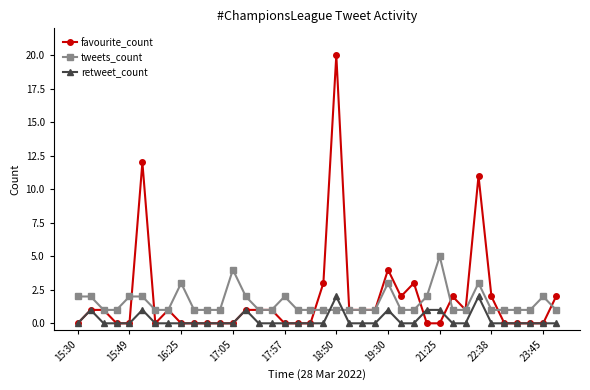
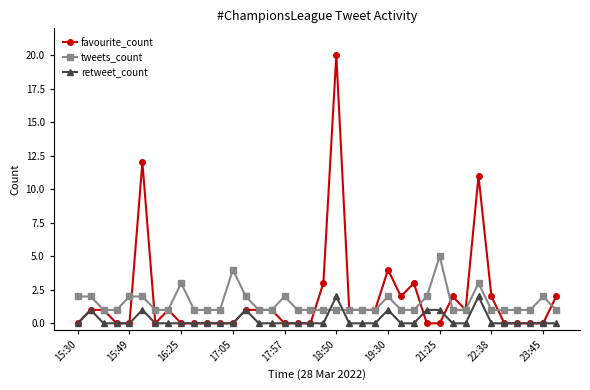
  {
    "favourite_count": {
      "18:50": 20,
      "19:30": 4,
      "21:25": 0
    },
    "tweets_count": {
      "15:30": 2,
      "15:49": 2,
      "16:25": 3,
      "17:05": 4,
      "17:57": 2,
      "18:50": 1,
-     "19:30": 3,
+     "19:30": 2,
      "21:25": 5,
      "23:45": 2
    },
    "retweet_count": {
      "18:50": 2,
      "19:30": 1,
      "21:25": 1
    }
  }
